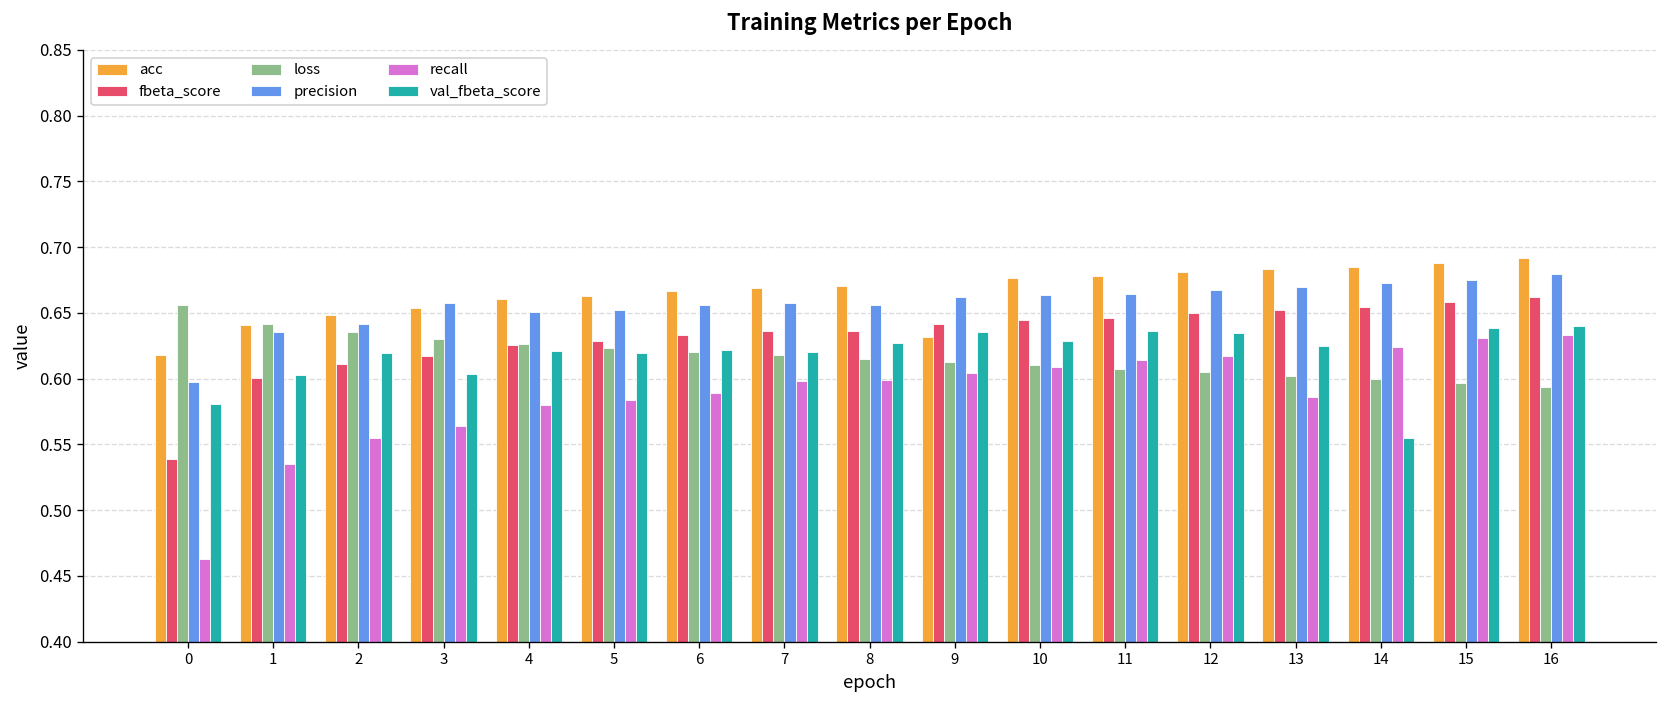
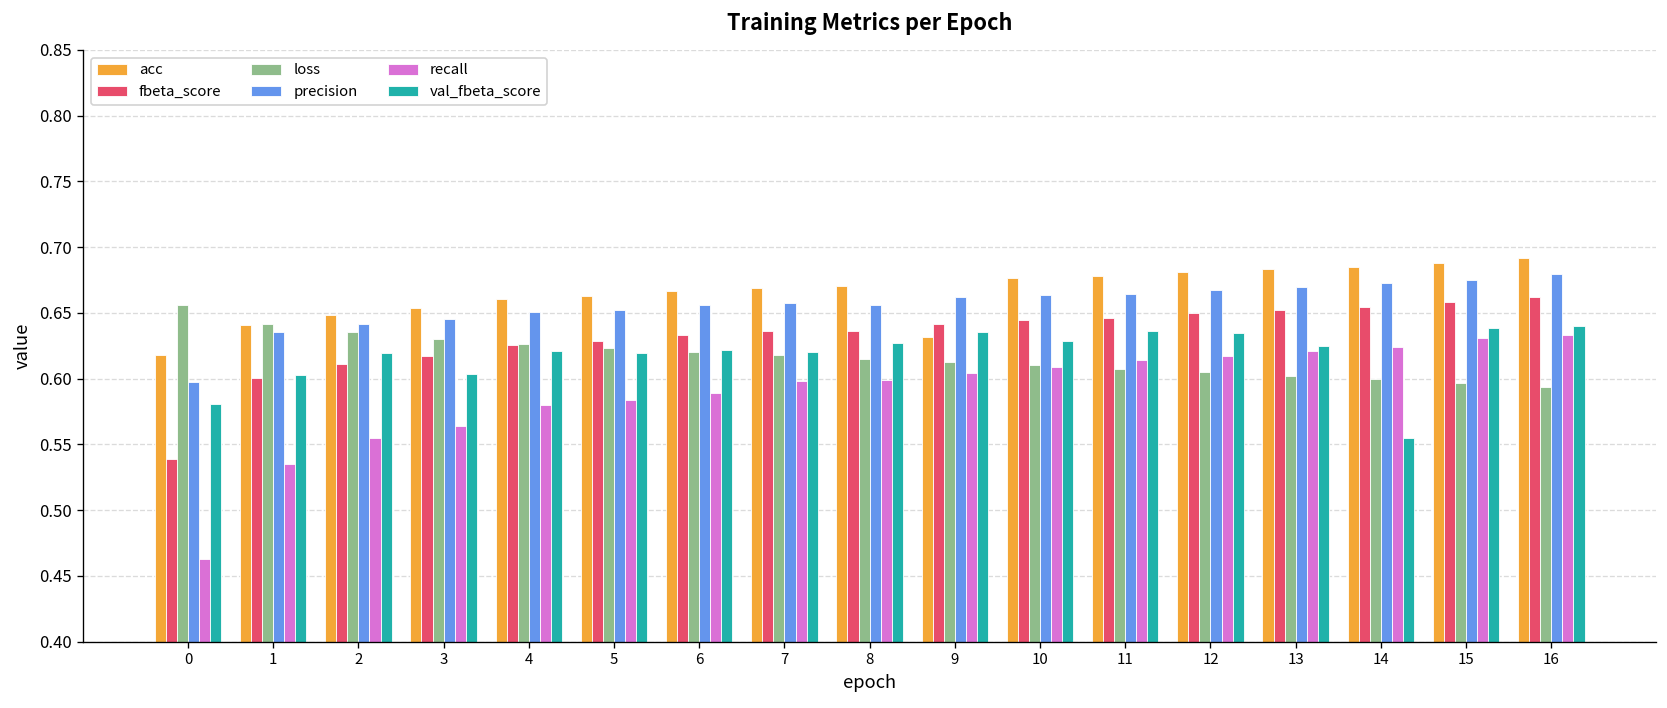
  {
    "acc": {
      "0": 0.618,
      "1": 0.641,
      "2": 0.649,
      "3": 0.654,
      "4": 0.660,
      "5": 0.663,
      "6": 0.667,
      "7": 0.669,
      "8": 0.670,
      "9": 0.631,
      "10": 0.676,
      "11": 0.678,
      "12": 0.681,
      "13": 0.684,
      "14": 0.685,
      "15": 0.688,
      "16": 0.692
    },
    "fbeta_score": {
      "0": 0.539,
      "1": 0.601,
      "2": 0.611,
      "3": 0.617,
      "4": 0.626,
      "5": 0.629,
      "6": 0.633,
      "7": 0.636,
      "8": 0.636,
      "9": 0.642,
      "10": 0.644,
      "11": 0.646,
      "12": 0.650,
      "13": 0.652,
      "14": 0.654,
      "15": 0.659,
      "16": 0.662
    },
    "loss": {
      "0": 0.656,
      "1": 0.642,
      "2": 0.635,
      "3": 0.630,
      "4": 0.627,
      "5": 0.623,
      "6": 0.620,
      "7": 0.618,
      "8": 0.615,
      "9": 0.612,
      "10": 0.610,
      "11": 0.607,
      "12": 0.605,
      "13": 0.602,
      "14": 0.600,
      "15": 0.597,
      "16": 0.594
    },
    "precision": {
      "0": 0.597,
      "1": 0.635,
      "2": 0.642,
-     "3": 0.657,
+     "3": 0.645,
      "4": 0.651,
      "5": 0.652,
      "6": 0.656,
      "7": 0.657,
      "8": 0.656,
      "9": 0.662,
      "10": 0.664,
      "11": 0.664,
      "12": 0.668,
      "13": 0.670,
      "14": 0.672,
      "15": 0.675,
      "16": 0.679
    },
    "recall": {
      "0": 0.463,
      "1": 0.535,
      "2": 0.555,
      "3": 0.564,
      "4": 0.580,
      "5": 0.584,
      "6": 0.589,
      "7": 0.598,
      "8": 0.599,
      "9": 0.604,
      "10": 0.609,
      "11": 0.614,
      "12": 0.617,
-     "13": 0.586,
+     "13": 0.621,
      "14": 0.624,
      "15": 0.631,
      "16": 0.633
    },
    "val_fbeta_score": {
      "0": 0.581,
      "1": 0.602,
      "2": 0.620,
      "3": 0.603,
      "4": 0.621,
      "5": 0.620,
      "6": 0.622,
      "7": 0.621,
      "8": 0.627,
      "9": 0.635,
      "10": 0.629,
      "11": 0.636,
      "12": 0.635,
      "13": 0.625,
      "14": 0.555,
      "15": 0.639,
      "16": 0.640
    }
  }
